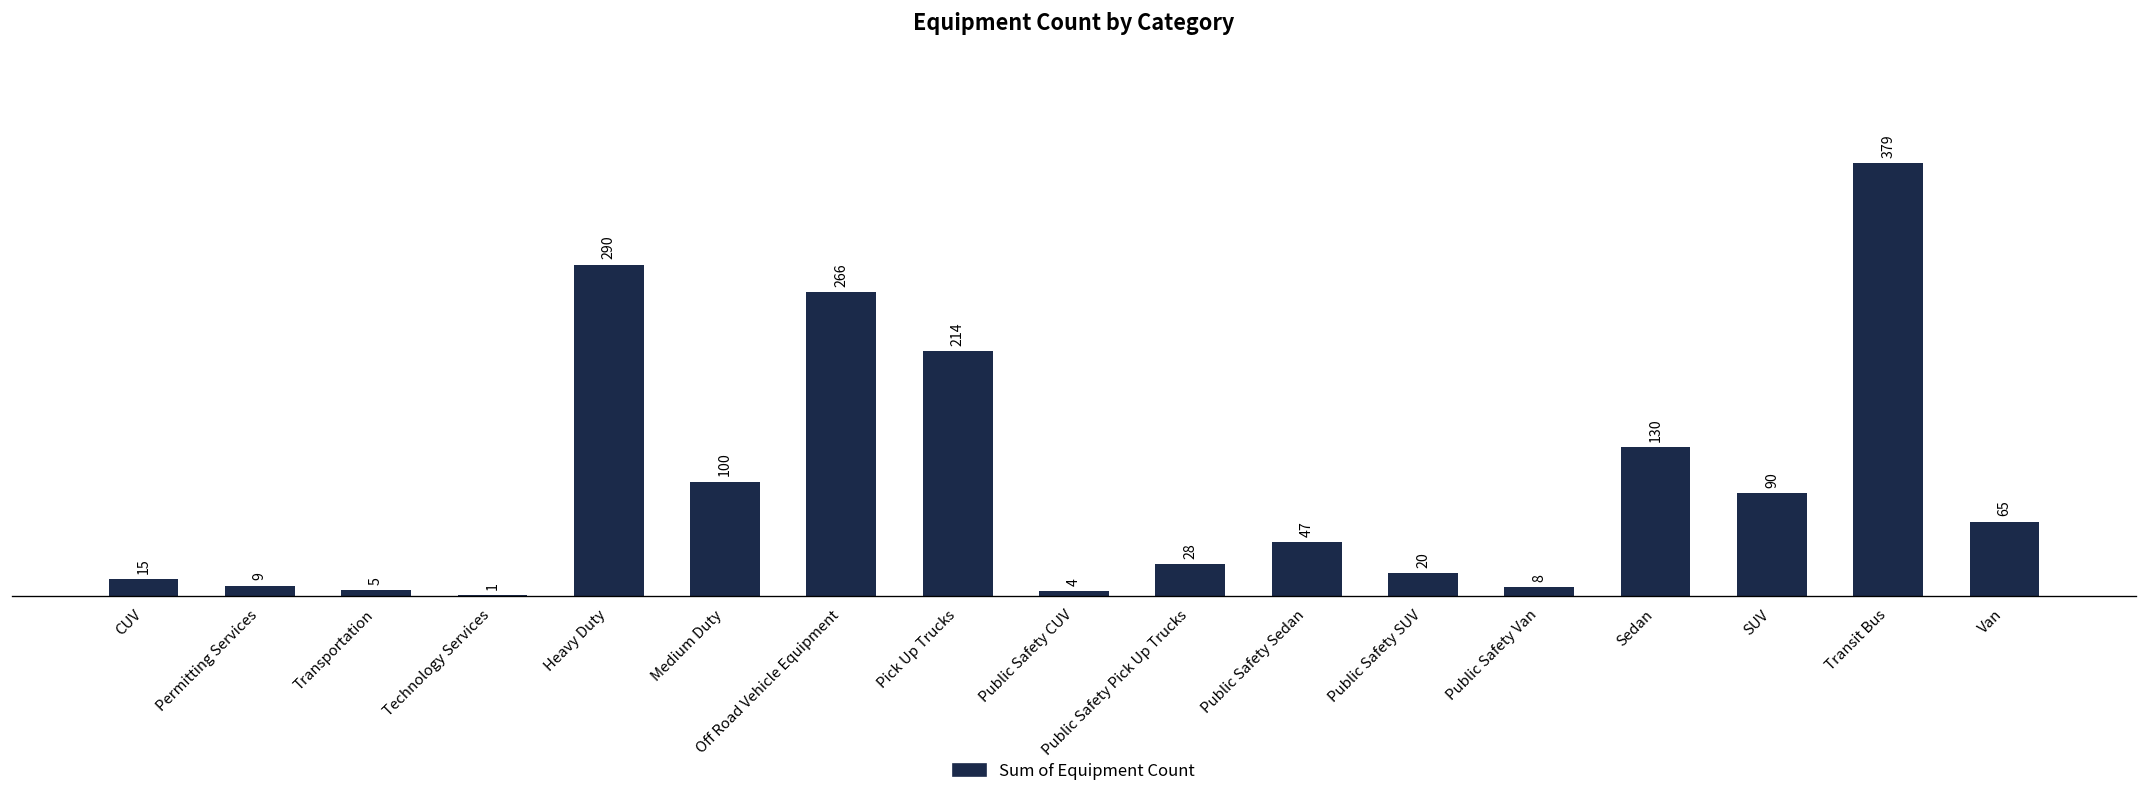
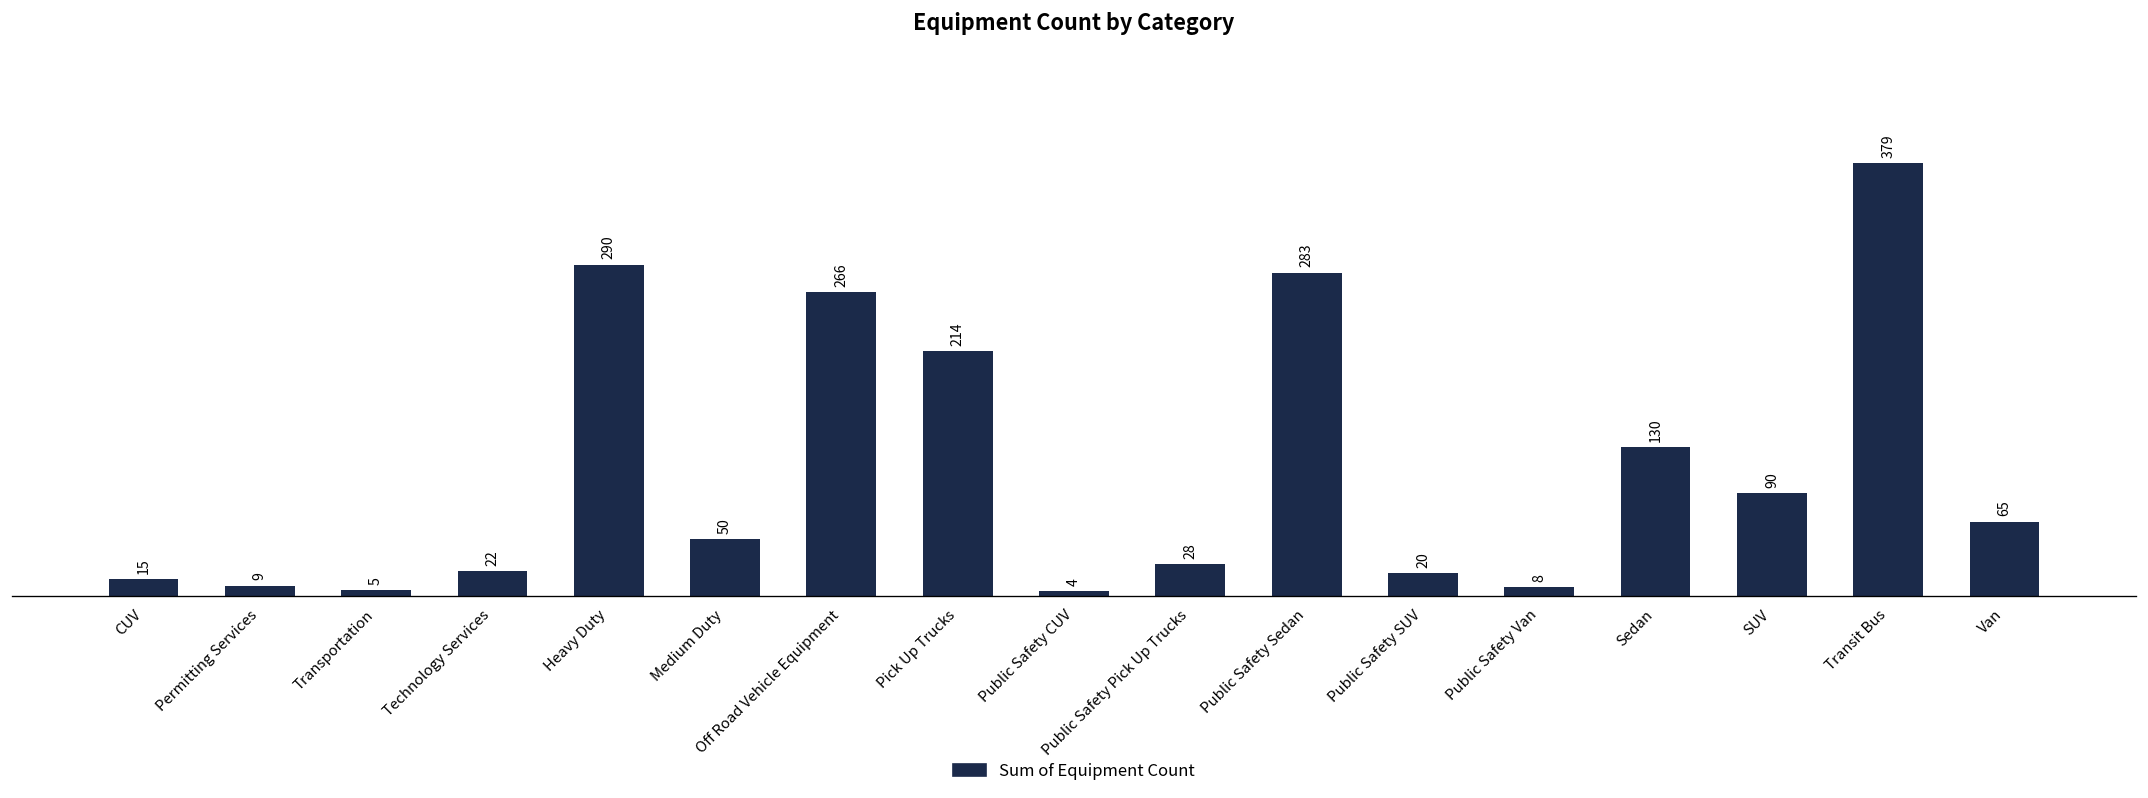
  {
    "CUV": 15,
    "Permitting Services": 9,
    "Transportation": 5,
-   "Technology Services": 1,
+   "Technology Services": 22,
    "Heavy Duty": 290,
-   "Medium Duty": 100,
+   "Medium Duty": 50,
    "Off Road Vehicle Equipment": 266,
    "Pick Up Trucks": 214,
    "Public Safety CUV": 4,
    "Public Safety Pick Up Trucks": 28,
-   "Public Safety Sedan": 47,
+   "Public Safety Sedan": 283,
    "Public Safety SUV": 20,
    "Public Safety Van": 8,
    "Sedan": 130,
    "SUV": 90,
    "Transit Bus": 379,
    "Van": 65
  }
